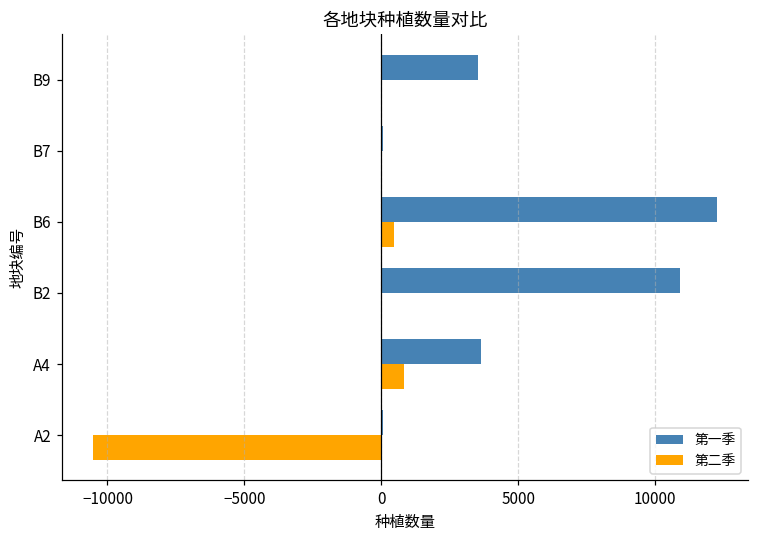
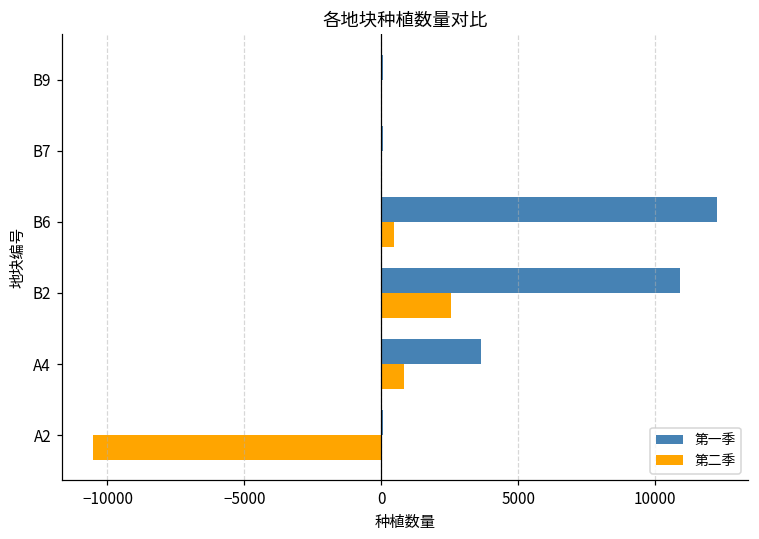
  {
    "第一季": {
-     "B9": 3500,
+     "B9": 100,
      "B6": 12300,
      "B2": 10900,
      "A4": 3600
    },
    "第二季": {
      "B9": 0,
      "B7": 0,
      "B6": 500,
-     "B2": 0,
+     "B2": 2500,
      "A4": 800,
      "A2": -10500
    }
  }
